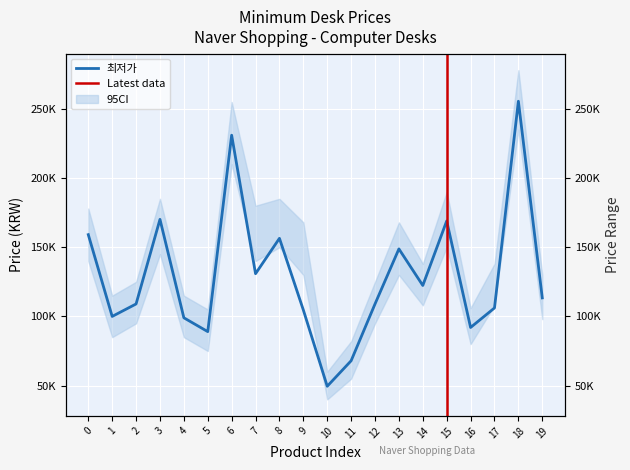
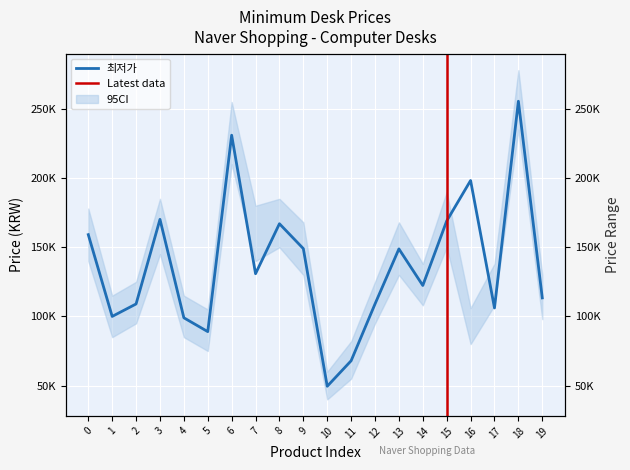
  {
    "최저가": {
      "0": 159000,
      "1": 100000,
      "2": 109000,
      "3": 170000,
      "4": 99000,
      "5": 89000,
      "6": 231000,
      "7": 131000,
-     "8": 156000,
-     "9": 105000,
+     "8": 167000,
+     "9": 149000,
      "10": 50000,
      "11": 68000,
      "12": 109000,
      "13": 149000,
      "14": 122000,
      "15": 169000,
-     "16": 92000,
+     "16": 198000,
      "17": 106000,
      "18": 256000,
      "19": 113000
    }
  }
